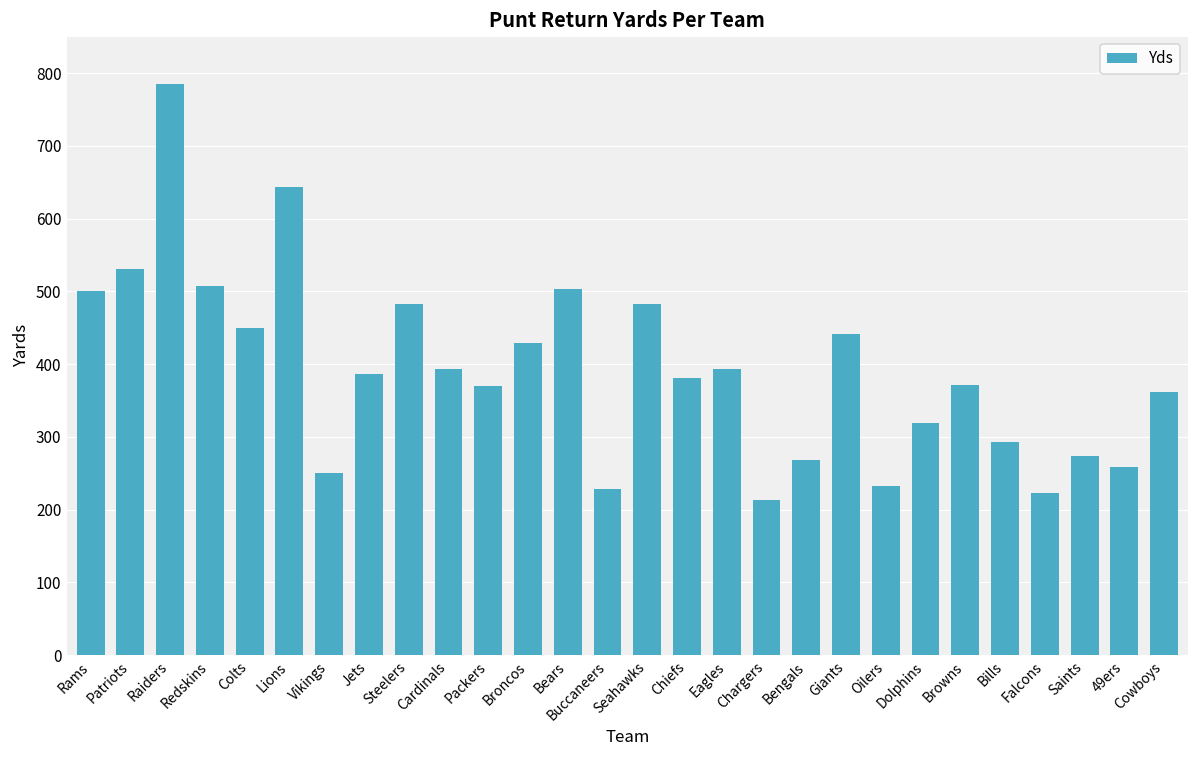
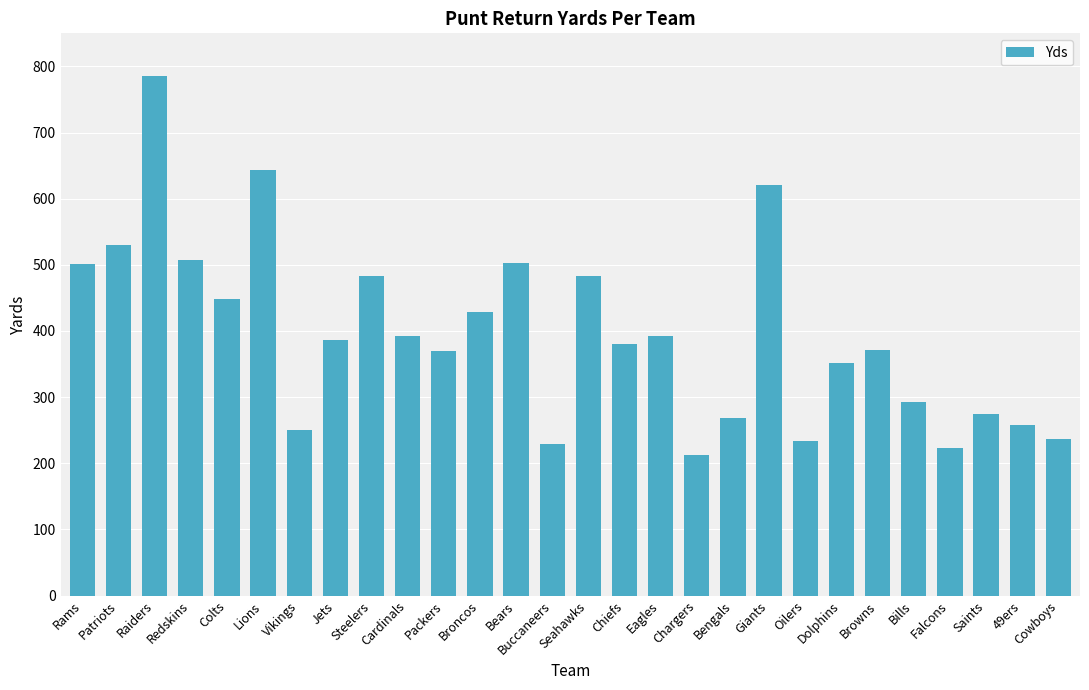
  {
    "Rams": 500,
    "Patriots": 530,
    "Raiders": 790,
    "Redskins": 510,
    "Colts": 450,
    "Lions": 640,
    "Vikings": 250,
    "Jets": 390,
    "Steelers": 480,
    "Cardinals": 390,
    "Packers": 370,
    "Broncos": 430,
    "Bears": 500,
    "Buccaneers": 230,
    "Seahawks": 480,
    "Chiefs": 380,
    "Eagles": 390,
    "Chargers": 210,
    "Bengals": 270,
-   "Giants": 440,
+   "Giants": 620,
    "Oilers": 230,
-   "Dolphins": 320,
+   "Dolphins": 350,
    "Browns": 370,
    "Bills": 290,
    "Falcons": 220,
    "Saints": 270,
    "49ers": 260,
-   "Cowboys": 360
+   "Cowboys": 240
  }
